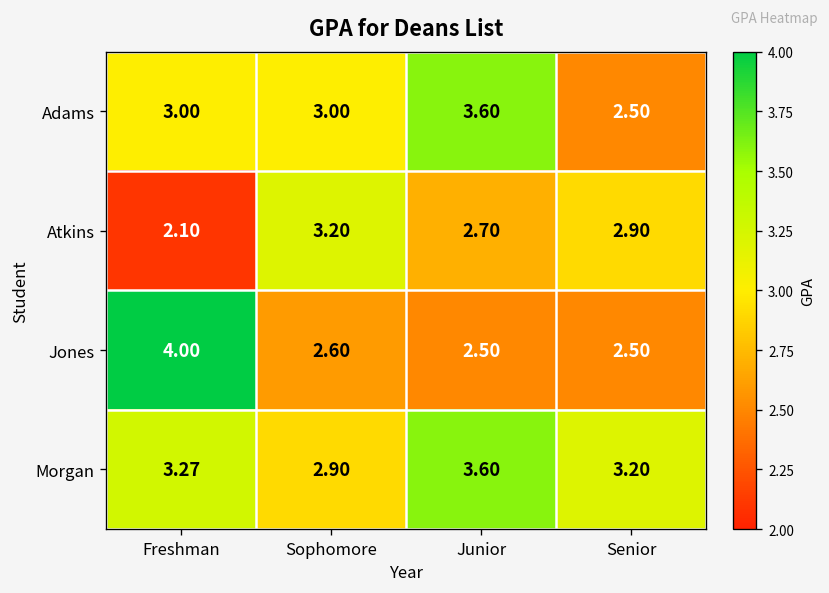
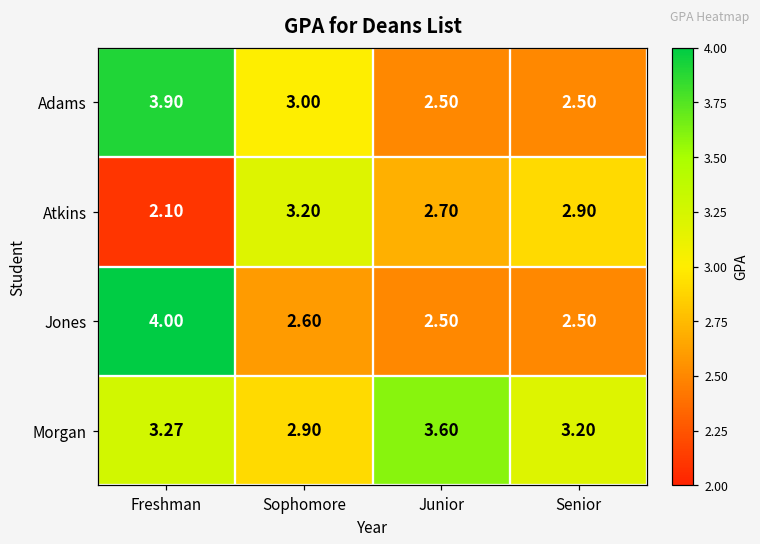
  {
    "Adams": {
-     "Freshman": 3.00,
+     "Freshman": 3.90,
      "Sophomore": 3.00,
-     "Junior": 3.60,
+     "Junior": 2.50,
      "Senior": 2.50
    },
    "Atkins": {
      "Freshman": 2.10,
      "Sophomore": 3.20,
      "Junior": 2.70,
      "Senior": 2.90
    },
    "Jones": {
      "Freshman": 4.00,
      "Sophomore": 2.60,
      "Junior": 2.50,
      "Senior": 2.50
    },
    "Morgan": {
      "Freshman": 3.27,
      "Sophomore": 2.90,
      "Junior": 3.60,
      "Senior": 3.20
    }
  }
